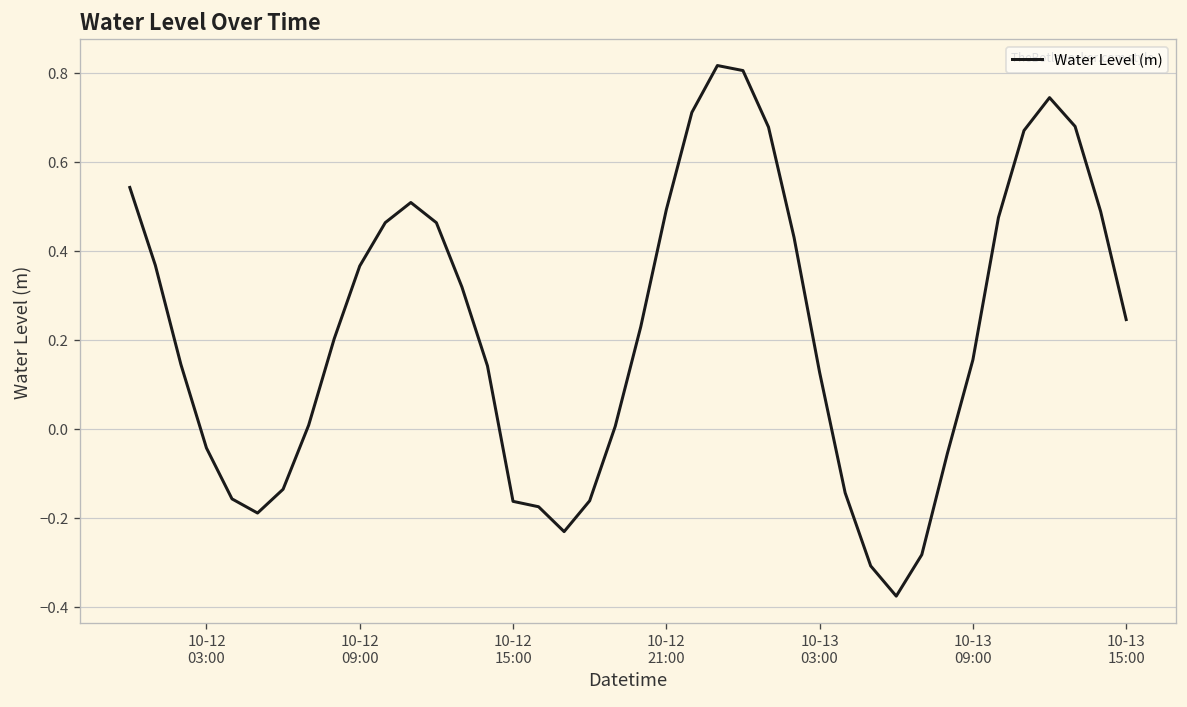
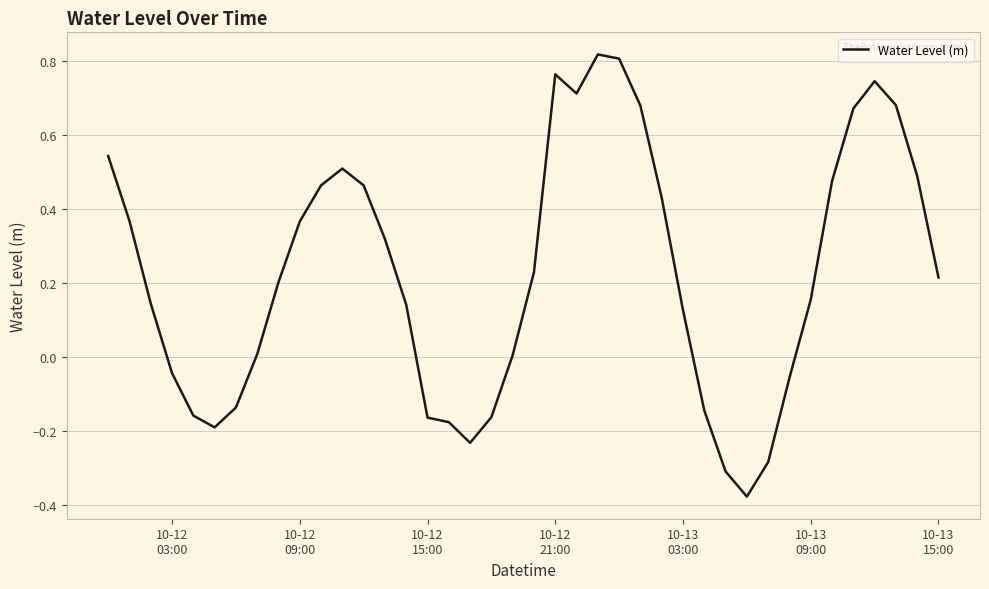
  {
    "10-12 03:00": -0.04,
    "10-12 09:00": 0.37,
    "10-12 15:00": -0.16,
-   "10-12 21:00": 0.49,
+   "10-12 21:00": 0.76,
    "10-13 03:00": 0.13,
    "10-13 09:00": 0.15,
-   "10-13 15:00": 0.25
+   "10-13 15:00": 0.21
  }
